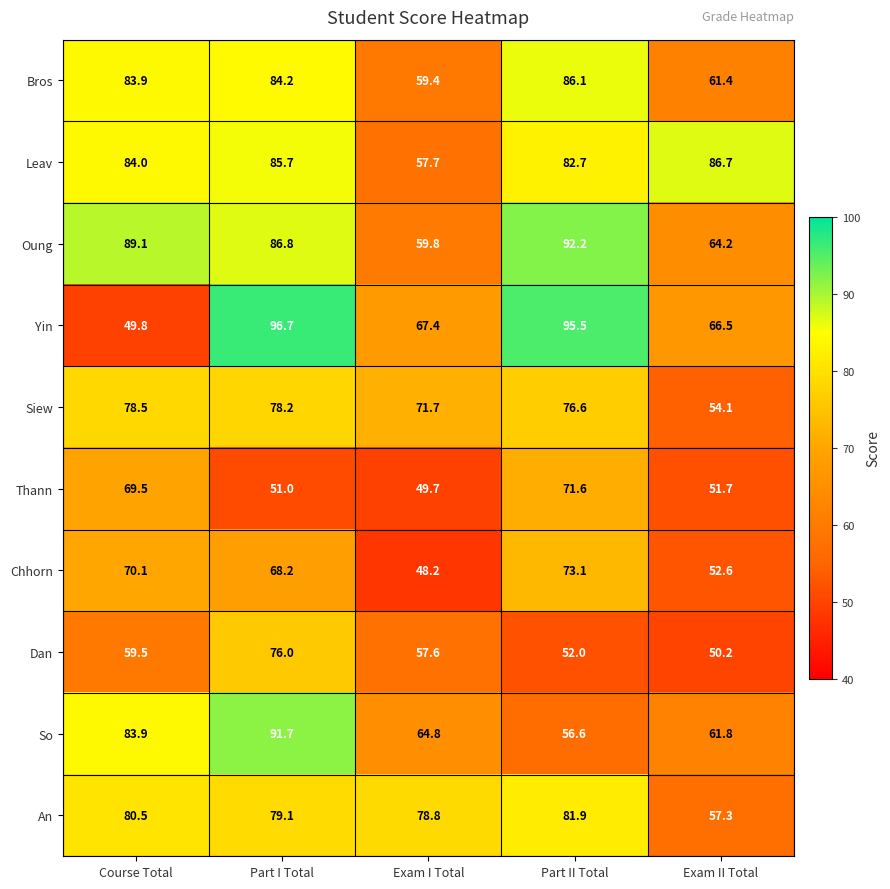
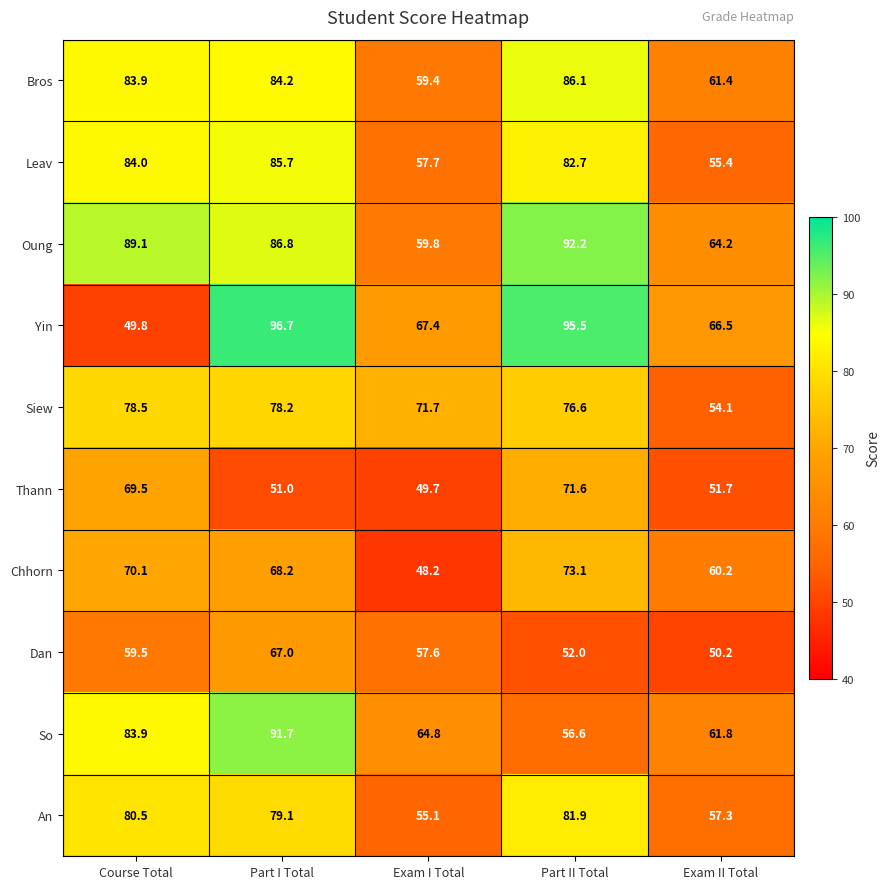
  {
    "Bros": {
      "Course Total": 83.9,
      "Part I Total": 84.2,
      "Exam I Total": 59.4,
      "Part II Total": 86.1,
      "Exam II Total": 61.4
    },
    "Leav": {
      "Course Total": 84.0,
      "Part I Total": 85.7,
      "Exam I Total": 57.7,
      "Part II Total": 82.7,
-     "Exam II Total": 86.7
+     "Exam II Total": 55.4
    },
    "Oung": {
      "Course Total": 89.1,
      "Part I Total": 86.8,
      "Exam I Total": 59.8,
      "Part II Total": 92.2,
      "Exam II Total": 64.2
    },
    "Yin": {
      "Course Total": 49.8,
      "Part I Total": 96.7,
      "Exam I Total": 67.4,
      "Part II Total": 95.5,
      "Exam II Total": 66.5
    },
    "Siew": {
      "Course Total": 78.5,
      "Part I Total": 78.2,
      "Exam I Total": 71.7,
      "Part II Total": 76.6,
      "Exam II Total": 54.1
    },
    "Thann": {
      "Course Total": 69.5,
      "Part I Total": 51.0,
      "Exam I Total": 49.7,
      "Part II Total": 71.6,
      "Exam II Total": 51.7
    },
    "Chhorn": {
      "Course Total": 70.1,
      "Part I Total": 68.2,
      "Exam I Total": 48.2,
      "Part II Total": 73.1,
-     "Exam II Total": 52.6
+     "Exam II Total": 60.2
    },
    "Dan": {
      "Course Total": 59.5,
-     "Part I Total": 76.0,
+     "Part I Total": 67.0,
      "Exam I Total": 57.6,
      "Part II Total": 52.0,
      "Exam II Total": 50.2
    },
    "So": {
      "Course Total": 83.9,
      "Part I Total": 91.7,
      "Exam I Total": 64.8,
      "Part II Total": 56.6,
      "Exam II Total": 61.8
    },
    "An": {
      "Course Total": 80.5,
      "Part I Total": 79.1,
-     "Exam I Total": 78.8,
+     "Exam I Total": 55.1,
      "Part II Total": 81.9,
      "Exam II Total": 57.3
    }
  }
